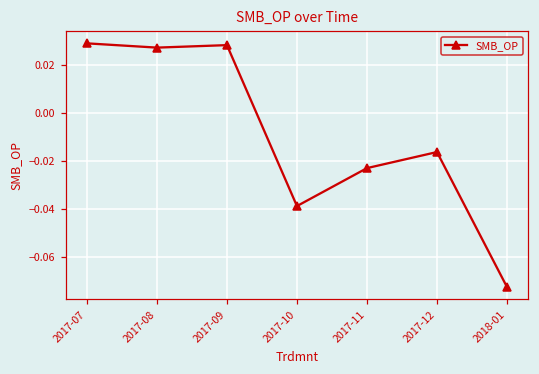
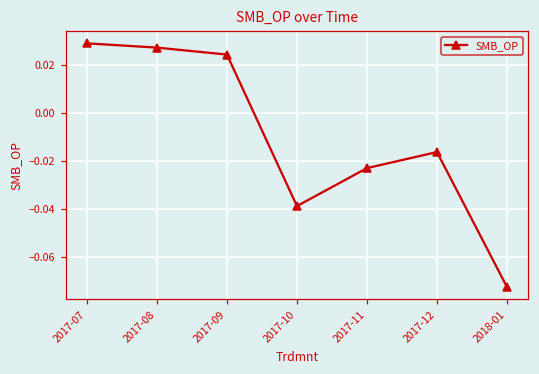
  {
    "2017-07": 0.029,
    "2017-08": 0.027,
-   "2017-09": 0.028,
+   "2017-09": 0.024,
    "2017-10": -0.039,
    "2017-11": -0.023,
    "2017-12": -0.016,
    "2018-01": -0.072
  }
